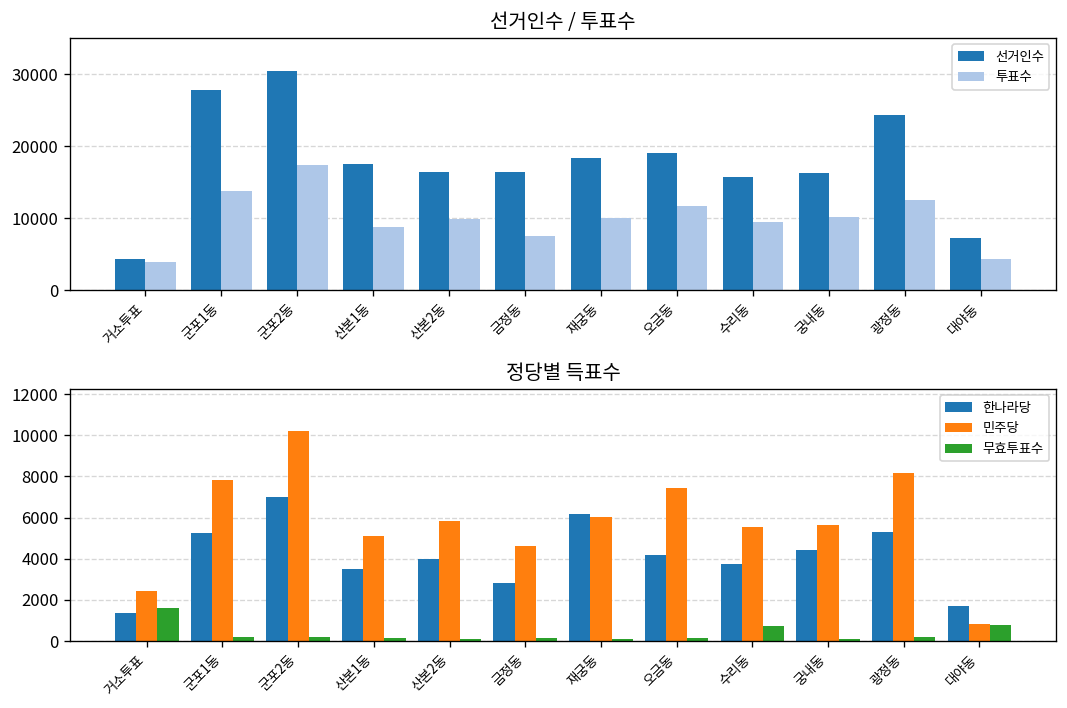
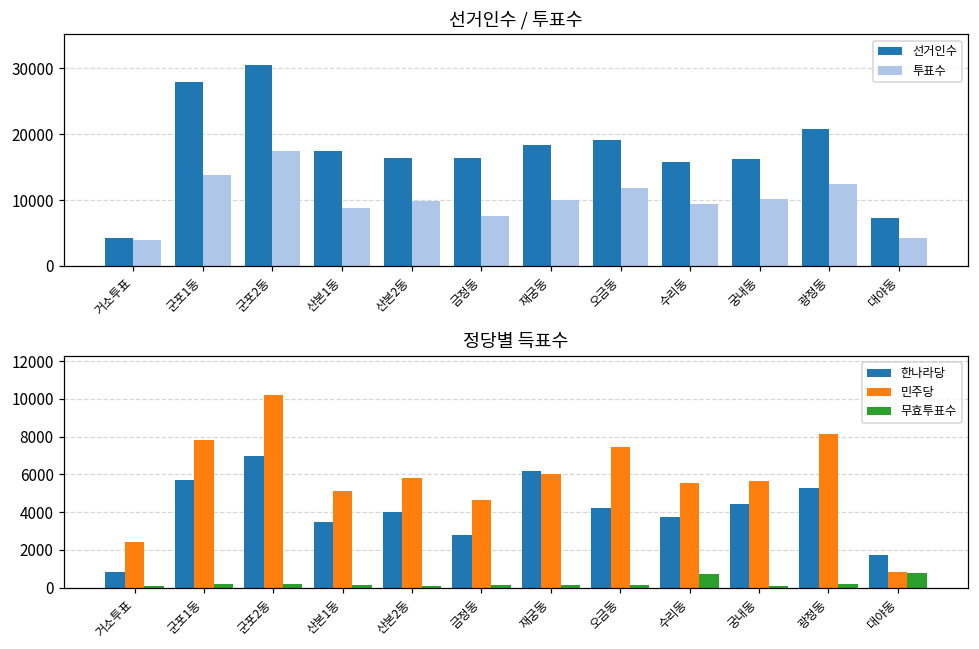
  {
    "선거인수 / 투표수": {
      "선거인수": {
        "거소투표": 4000,
        "군포1동": 28000,
        "군포2동": 31000,
        "산본1동": 18000,
        "산본2동": 16000,
        "금정동": 16000,
        "재궁동": 18000,
        "오금동": 19000,
        "수리동": 16000,
        "궁내동": 16000,
-       "광정동": 24000,
+       "광정동": 21000,
        "대야동": 7000
      },
      "투표수": {
        "거소투표": 4000,
        "군포1동": 14000,
        "군포2동": 17000,
        "산본1동": 9000,
        "산본2동": 10000,
        "금정동": 8000,
        "재궁동": 10000,
        "오금동": 12000,
        "수리동": 9000,
        "궁내동": 10000,
        "광정동": 12000,
        "대야동": 4000
      }
    },
    "정당별 득표수": {
      "한나라당": {
-       "거소투표": 1400,
-       "군포1동": 5200,
+       "거소투표": 900,
+       "군포1동": 5700,
        "군포2동": 7000,
        "산본1동": 3500,
        "산본2동": 4000,
        "금정동": 2800,
        "재궁동": 6200,
        "오금동": 4200,
        "수리동": 3800,
        "궁내동": 4400,
        "광정동": 5300,
        "대야동": 1700
      },
      "민주당": {
        "거소투표": 2400,
        "군포1동": 7800,
        "군포2동": 10200,
        "산본1동": 5100,
        "산본2동": 5800,
        "금정동": 4600,
        "재궁동": 6000,
        "오금동": 7400,
        "수리동": 5500,
        "궁내동": 5600,
        "광정동": 8200,
        "대야동": 800
      },
      "무효투표수": {
-       "거소투표": 1600,
+       "거소투표": 100,
        "군포1동": 200,
        "군포2동": 200,
        "수리동": 700,
        "광정동": 200,
        "대야동": 800
      }
    }
  }
